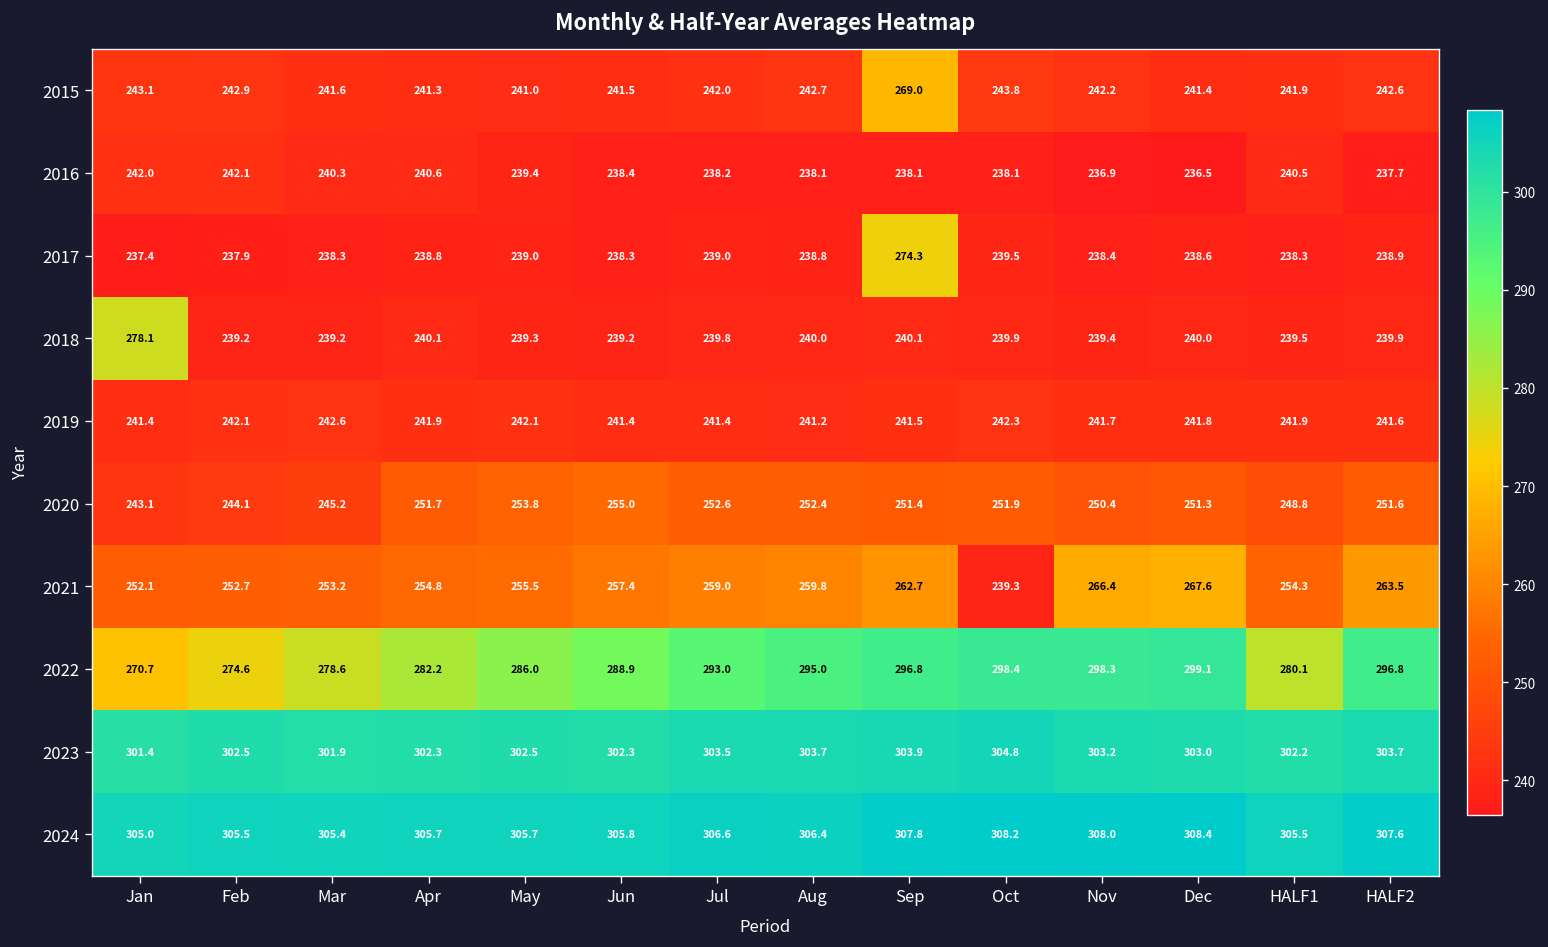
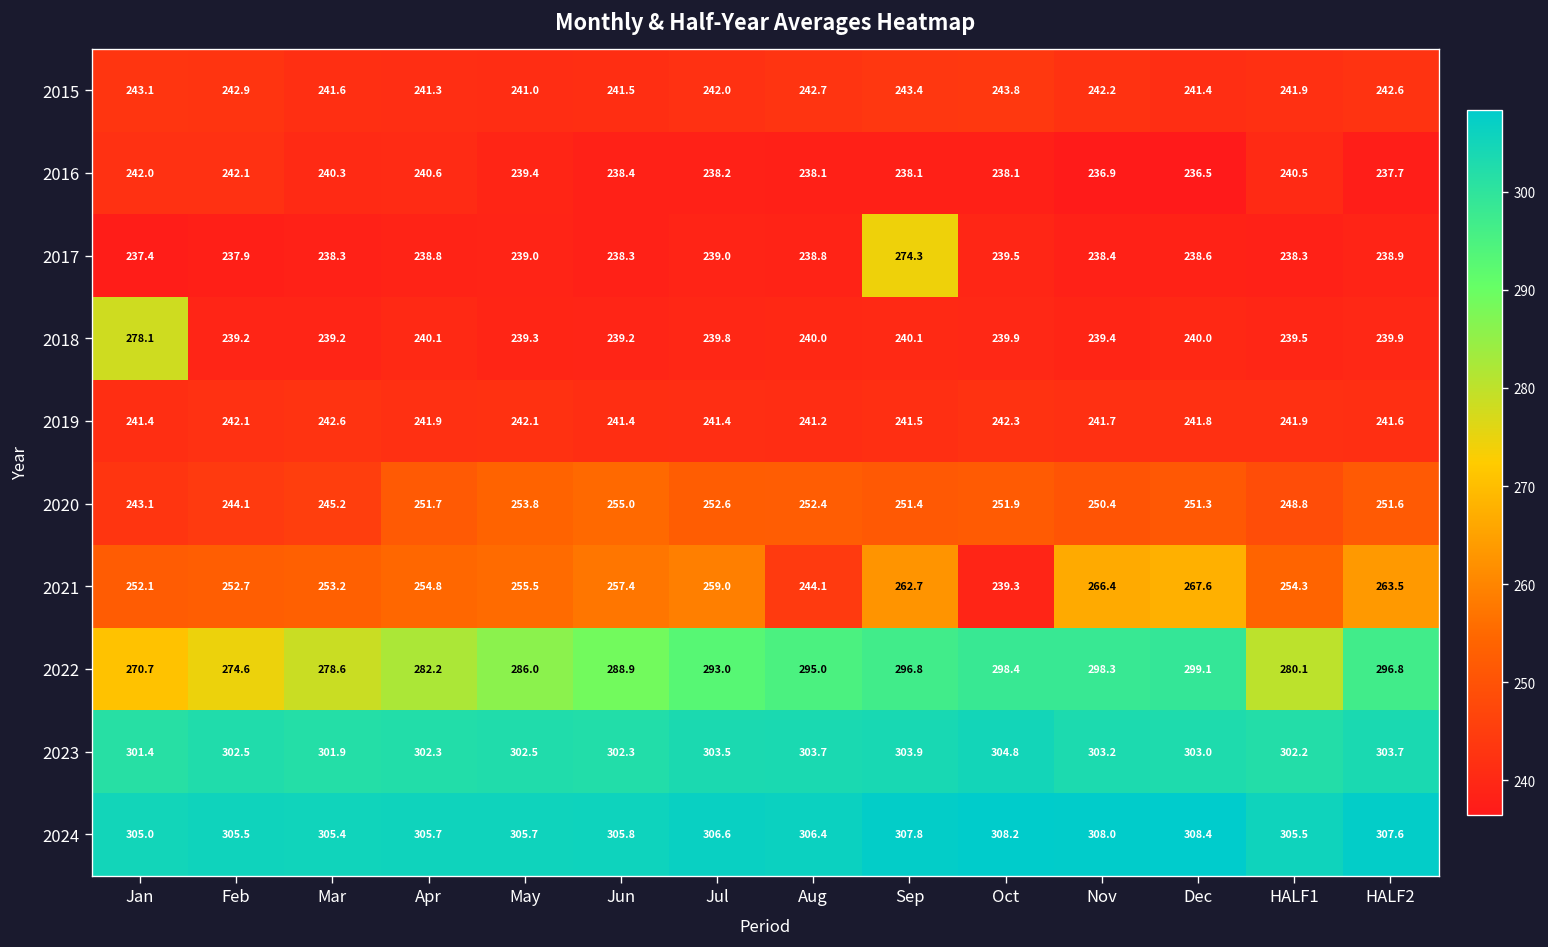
  {
    "2015": {
      "Jan": 243.1,
      "Feb": 242.9,
      "Mar": 241.6,
      "Apr": 241.3,
      "May": 241.0,
      "Jun": 241.5,
      "Jul": 242.0,
      "Aug": 242.7,
-     "Sep": 269.0,
+     "Sep": 243.4,
      "Oct": 243.8,
      "Nov": 242.2,
      "Dec": 241.4,
      "HALF1": 241.9,
      "HALF2": 242.6
    },
    "2016": {
      "Jan": 242.0,
      "Feb": 242.1,
      "Mar": 240.3,
      "Apr": 240.6,
      "May": 239.4,
      "Jun": 238.4,
      "Jul": 238.2,
      "Aug": 238.1,
      "Sep": 238.1,
      "Oct": 238.1,
      "Nov": 236.9,
      "Dec": 236.5,
      "HALF1": 240.5,
      "HALF2": 237.7
    },
    "2017": {
      "Jan": 237.4,
      "Feb": 237.9,
      "Mar": 238.3,
      "Apr": 238.8,
      "May": 239.0,
      "Jun": 238.3,
      "Jul": 239.0,
      "Aug": 238.8,
      "Sep": 274.3,
      "Oct": 239.5,
      "Nov": 238.4,
      "Dec": 238.6,
      "HALF1": 238.3,
      "HALF2": 238.9
    },
    "2018": {
      "Jan": 278.1,
      "Feb": 239.2,
      "Mar": 239.2,
      "Apr": 240.1,
      "May": 239.3,
      "Jun": 239.2,
      "Jul": 239.8,
      "Aug": 240.0,
      "Sep": 240.1,
      "Oct": 239.9,
      "Nov": 239.4,
      "Dec": 240.0,
      "HALF1": 239.5,
      "HALF2": 239.9
    },
    "2019": {
      "Jan": 241.4,
      "Feb": 242.1,
      "Mar": 242.6,
      "Apr": 241.9,
      "May": 242.1,
      "Jun": 241.4,
      "Jul": 241.4,
      "Aug": 241.2,
      "Sep": 241.5,
      "Oct": 242.3,
      "Nov": 241.7,
      "Dec": 241.8,
      "HALF1": 241.9,
      "HALF2": 241.6
    },
    "2020": {
      "Jan": 243.1,
      "Feb": 244.1,
      "Mar": 245.2,
      "Apr": 251.7,
      "May": 253.8,
      "Jun": 255.0,
      "Jul": 252.6,
      "Aug": 252.4,
      "Sep": 251.4,
      "Oct": 251.9,
      "Nov": 250.4,
      "Dec": 251.3,
      "HALF1": 248.8,
      "HALF2": 251.6
    },
    "2021": {
      "Jan": 252.1,
      "Feb": 252.7,
      "Mar": 253.2,
      "Apr": 254.8,
      "May": 255.5,
      "Jun": 257.4,
      "Jul": 259.0,
-     "Aug": 259.8,
+     "Aug": 244.1,
      "Sep": 262.7,
      "Oct": 239.3,
      "Nov": 266.4,
      "Dec": 267.6,
      "HALF1": 254.3,
      "HALF2": 263.5
    },
    "2022": {
      "Jan": 270.7,
      "Feb": 274.6,
      "Mar": 278.6,
      "Apr": 282.2,
      "May": 286.0,
      "Jun": 288.9,
      "Jul": 293.0,
      "Aug": 295.0,
      "Sep": 296.8,
      "Oct": 298.4,
      "Nov": 298.3,
      "Dec": 299.1,
      "HALF1": 280.1,
      "HALF2": 296.8
    },
    "2023": {
      "Jan": 301.4,
      "Feb": 302.5,
      "Mar": 301.9,
      "Apr": 302.3,
      "May": 302.5,
      "Jun": 302.3,
      "Jul": 303.5,
      "Aug": 303.7,
      "Sep": 303.9,
      "Oct": 304.8,
      "Nov": 303.2,
      "Dec": 303.0,
      "HALF1": 302.2,
      "HALF2": 303.7
    },
    "2024": {
      "Jan": 305.0,
      "Feb": 305.5,
      "Mar": 305.4,
      "Apr": 305.7,
      "May": 305.7,
      "Jun": 305.8,
      "Jul": 306.6,
      "Aug": 306.4,
      "Sep": 307.8,
      "Oct": 308.2,
      "Nov": 308.0,
      "Dec": 308.4,
      "HALF1": 305.5,
      "HALF2": 307.6
    }
  }
